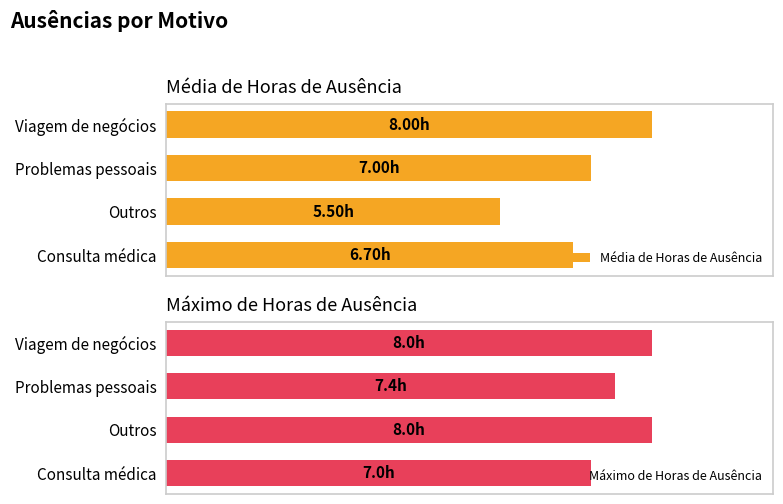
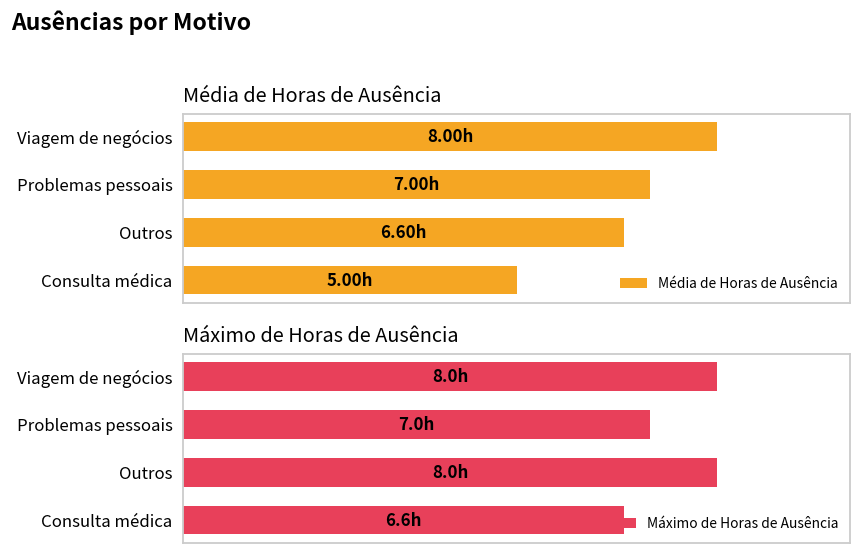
  {
    "Média de Horas de Ausência": {
      "Viagem de negócios": "8.00h",
      "Problemas pessoais": "7.00h",
-     "Outros": "5.50h",
-     "Consulta médica": "6.70h"
+     "Outros": "6.60h",
+     "Consulta médica": "5.00h"
    },
    "Máximo de Horas de Ausência": {
      "Viagem de negócios": "8.0h",
-     "Problemas pessoais": "7.4h",
+     "Problemas pessoais": "7.0h",
      "Outros": "8.0h",
-     "Consulta médica": "7.0h"
+     "Consulta médica": "6.6h"
    }
  }
